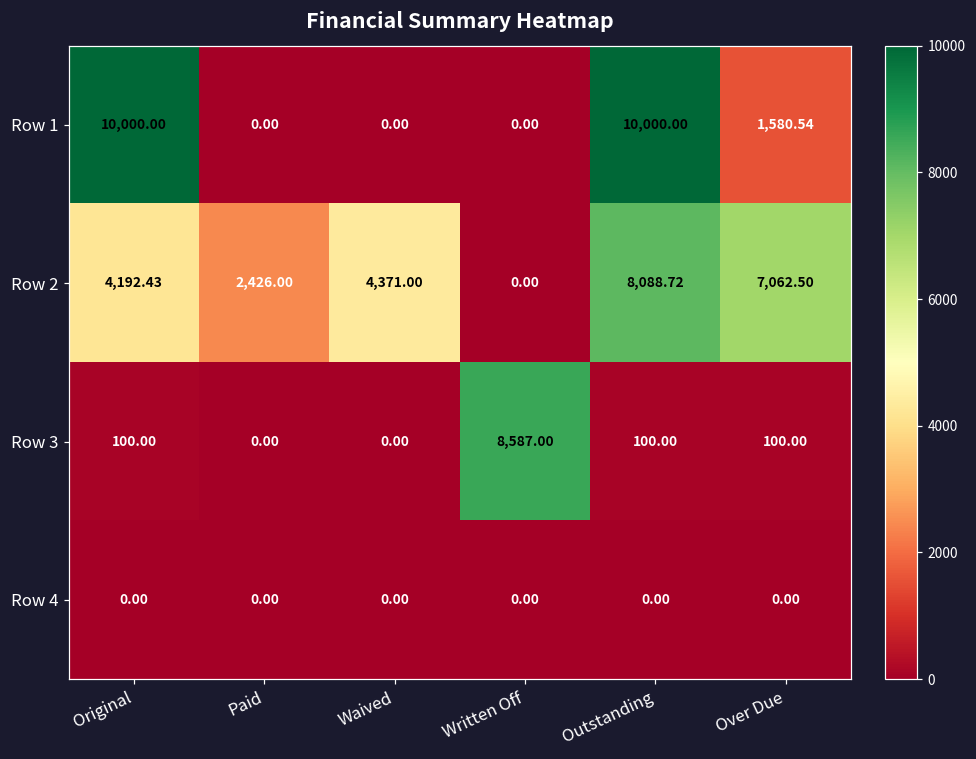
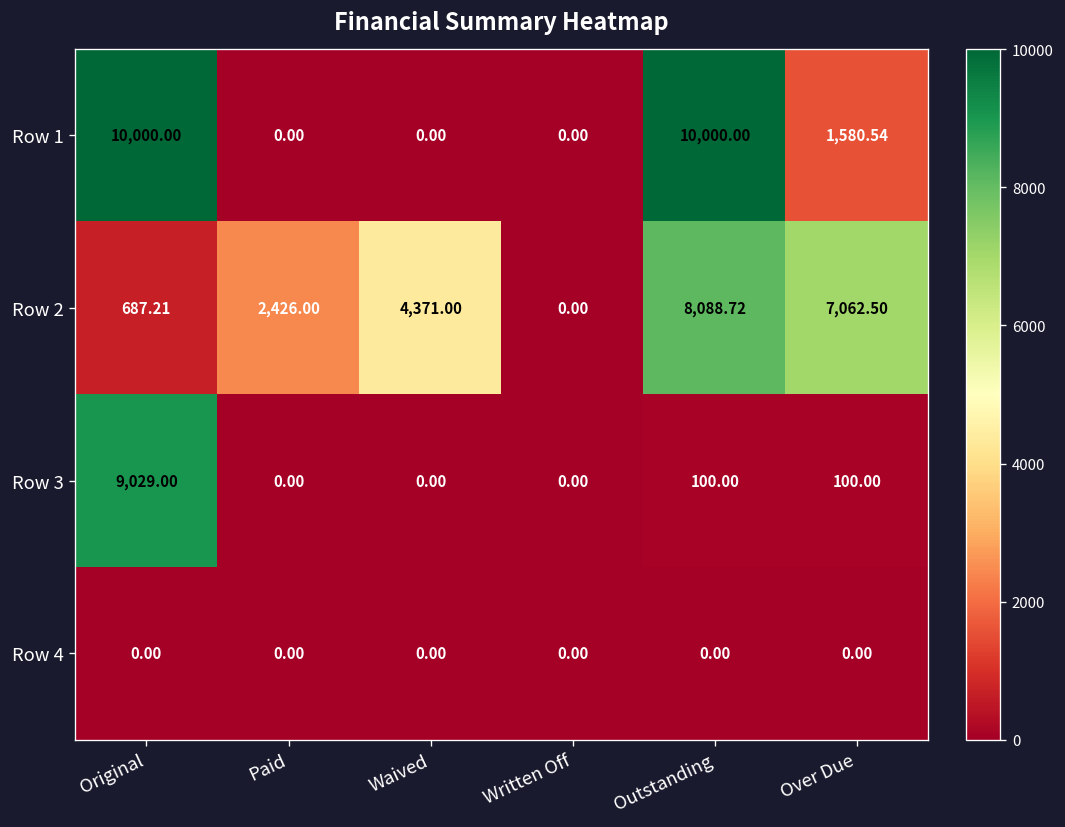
  {
    "Row 1": {
      "Original": "10,000.00",
      "Paid": "0.00",
      "Waived": "0.00",
      "Written Off": "0.00",
      "Outstanding": "10,000.00",
      "Over Due": "1,580.54"
    },
    "Row 2": {
-     "Original": "4,192.43",
+     "Original": "687.21",
      "Paid": "2,426.00",
      "Waived": "4,371.00",
      "Written Off": "0.00",
      "Outstanding": "8,088.72",
      "Over Due": "7,062.50"
    },
    "Row 3": {
-     "Original": "100.00",
+     "Original": "9,029.00",
      "Paid": "0.00",
      "Waived": "0.00",
-     "Written Off": "8,587.00",
+     "Written Off": "0.00",
      "Outstanding": "100.00",
      "Over Due": "100.00"
    },
    "Row 4": {
      "Original": "0.00",
      "Paid": "0.00",
      "Waived": "0.00",
      "Written Off": "0.00",
      "Outstanding": "0.00",
      "Over Due": "0.00"
    }
  }
